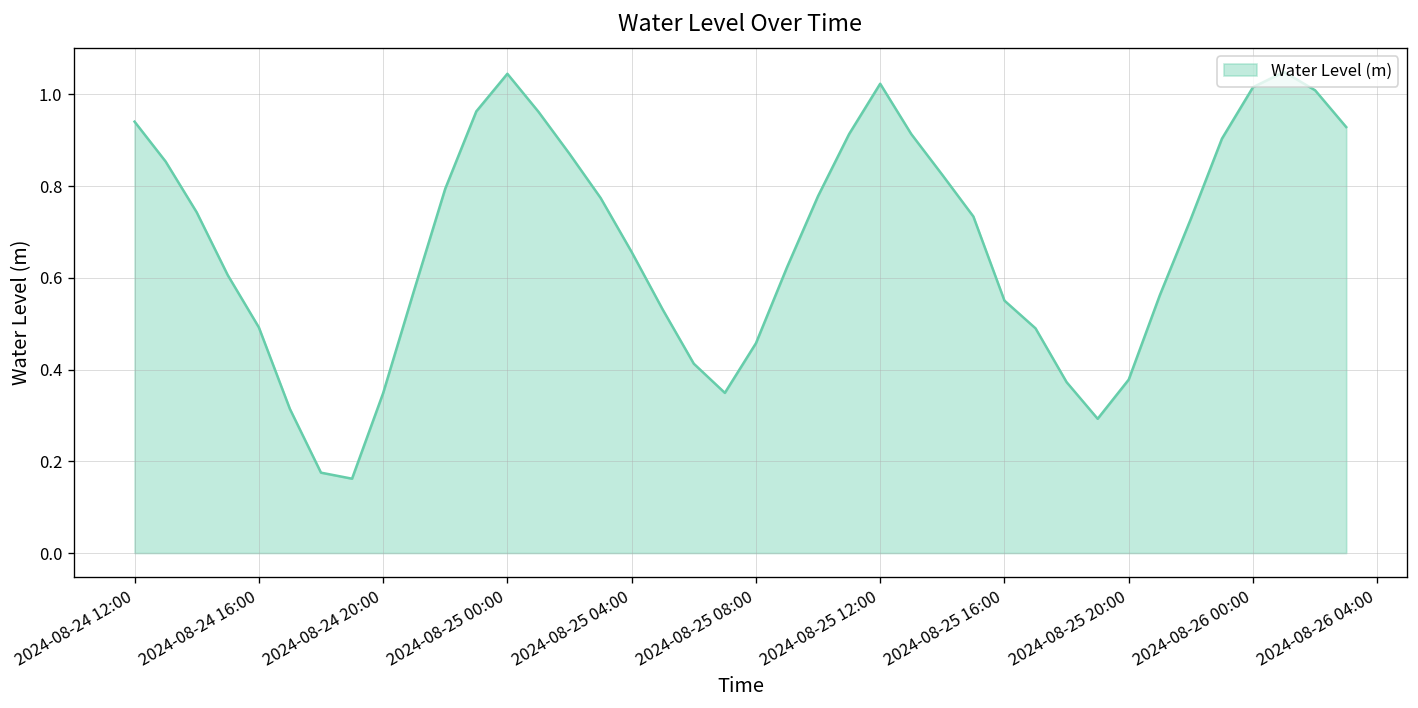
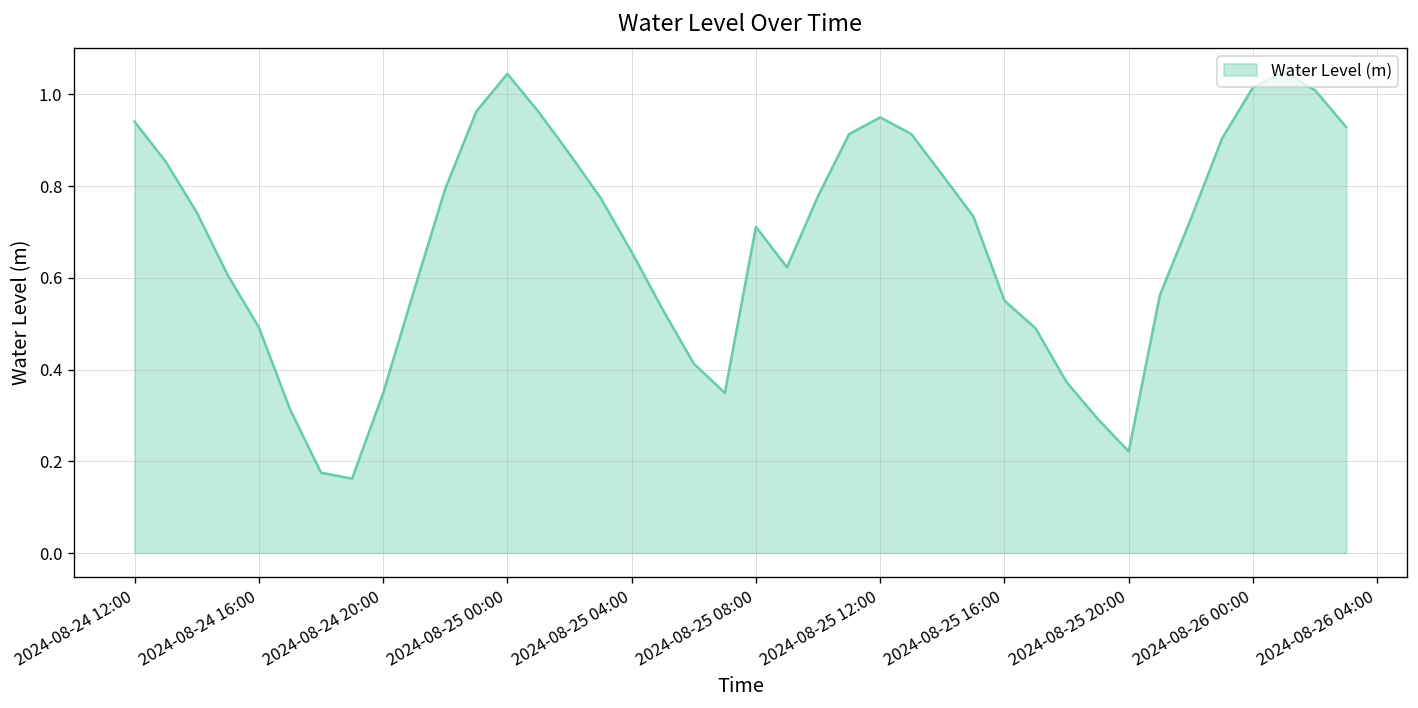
  {
    "2024-08-24 12:00": 0.94,
    "2024-08-24 16:00": 0.49,
    "2024-08-24 20:00": 0.35,
    "2024-08-25 00:00": 1.04,
    "2024-08-25 04:00": 0.66,
-   "2024-08-25 08:00": 0.46,
-   "2024-08-25 12:00": 1.02,
+   "2024-08-25 08:00": 0.71,
+   "2024-08-25 12:00": 0.95,
    "2024-08-25 16:00": 0.55,
-   "2024-08-25 20:00": 0.38,
+   "2024-08-25 20:00": 0.22,
    "2024-08-26 00:00": 1.02
  }
